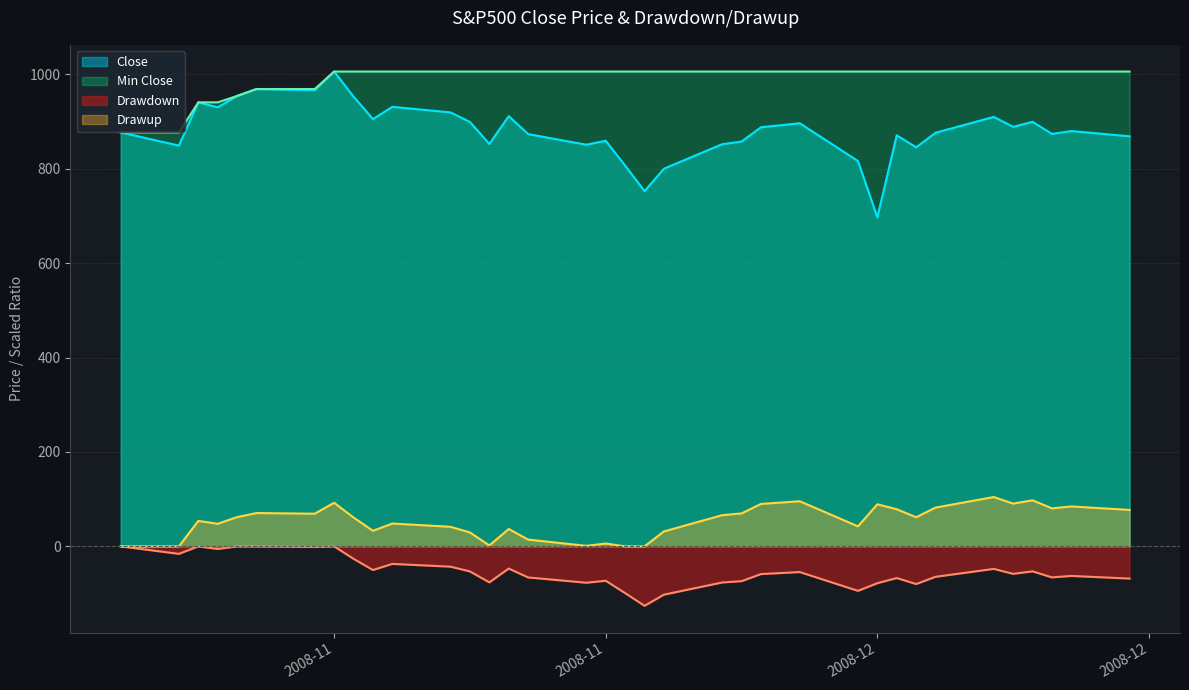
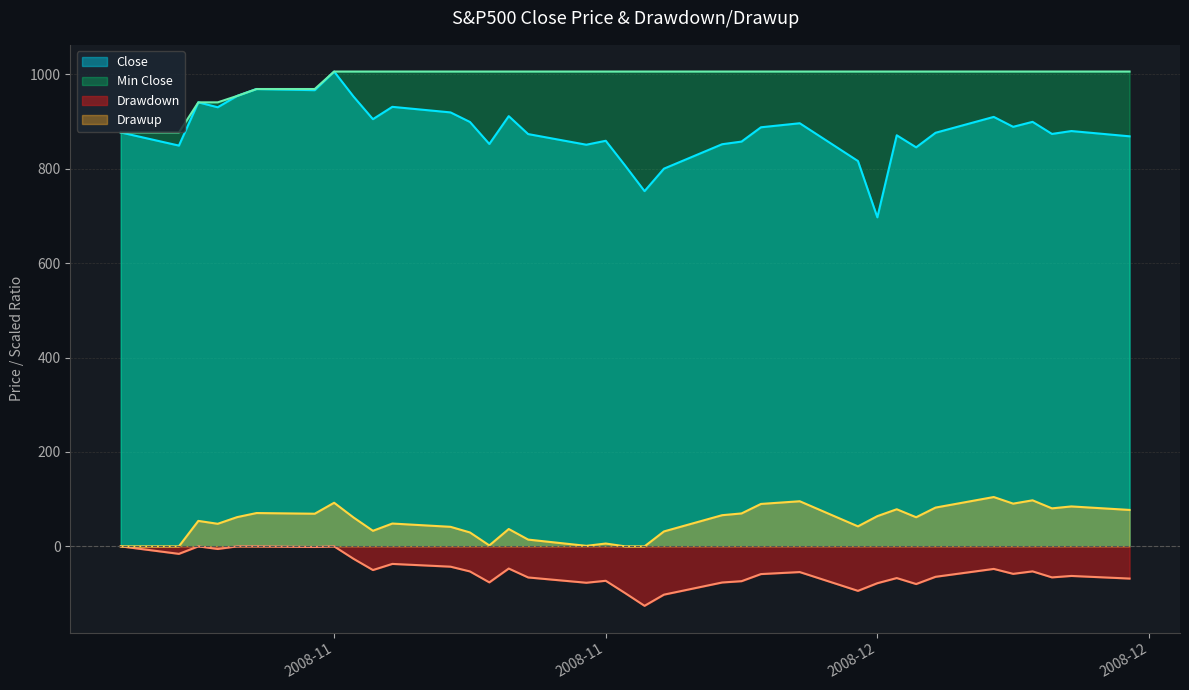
  {
    "Close": {
      "2008-12": 700
    },
    "Min Close": {
      "2008-12": 1010
    },
    "Drawup": {
-     "2008-12": 90
+     "2008-12": 60
    }
  }
